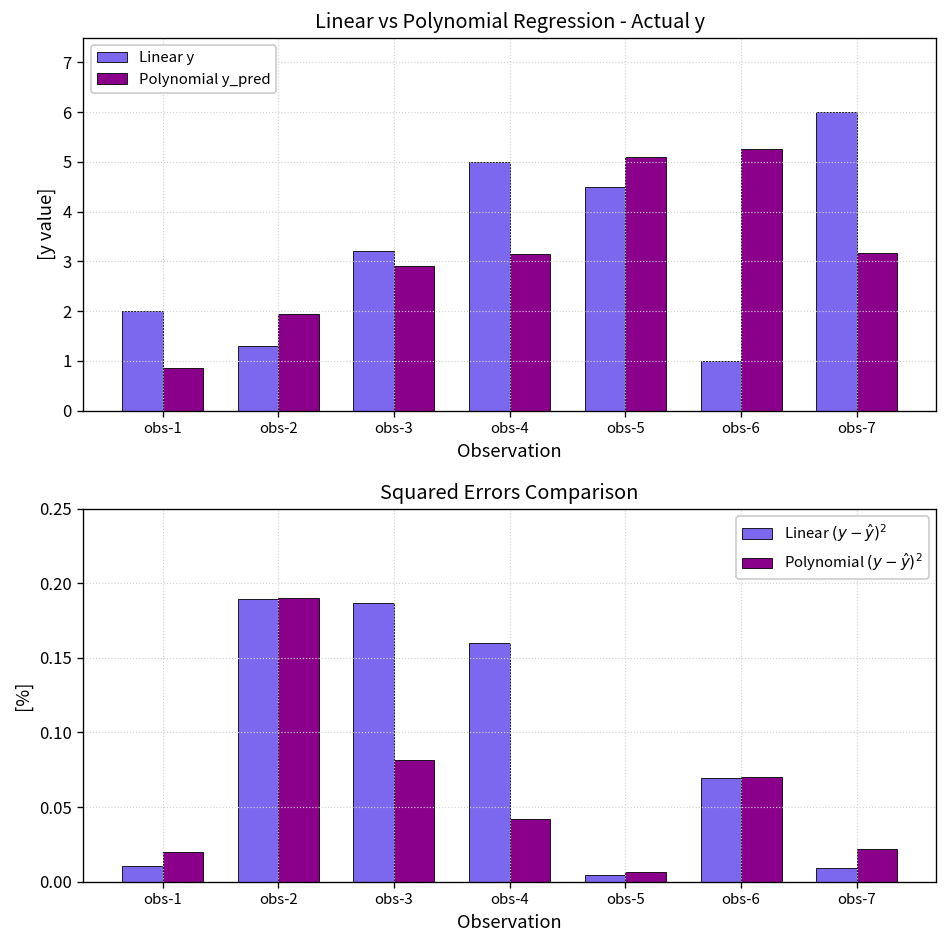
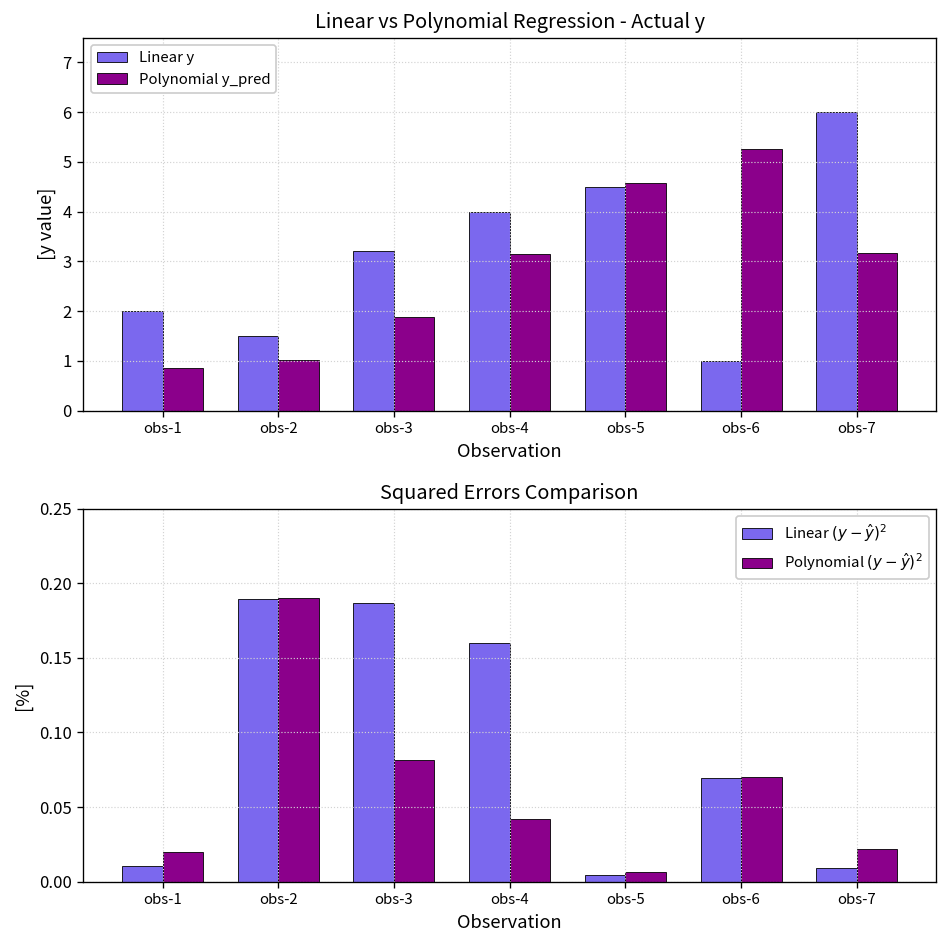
  {
    "Linear vs Polynomial Regression - Actual y": {
      "Linear y": {
        "obs-1": 2.0,
-       "obs-2": 1.3,
+       "obs-2": 1.5,
        "obs-3": 3.2,
-       "obs-4": 5,
+       "obs-4": 4,
        "obs-5": 4.5,
        "obs-6": 1.0,
        "obs-7": 6.0
      },
      "Polynomial y_pred": {
        "obs-1": 0.9,
-       "obs-2": 1.9,
-       "obs-3": 2.9,
+       "obs-2": 1.0,
+       "obs-3": 1.9,
        "obs-4": 3.2,
-       "obs-5": 5.1,
+       "obs-5": 4.6,
        "obs-6": 5.3,
        "obs-7": 3.2
      }
    }
  }
